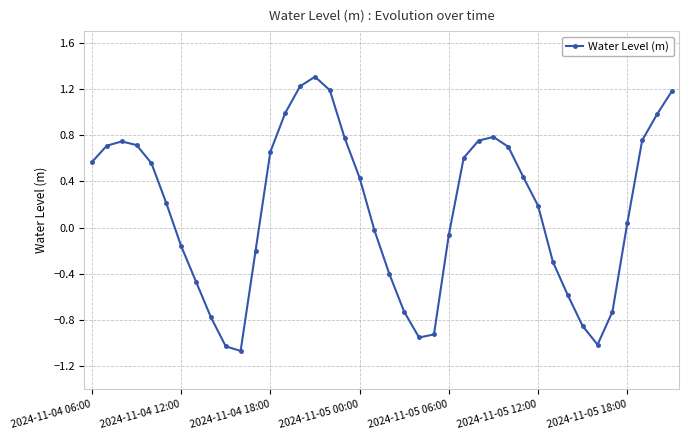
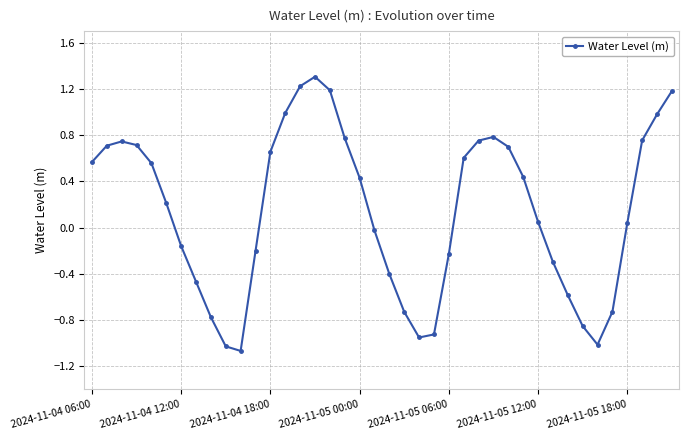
  {
    "2024-11-04 06:00": 0.57,
    "2024-11-04 12:00": -0.16,
    "2024-11-04 18:00": 0.66,
    "2024-11-05 00:00": 0.43,
-   "2024-11-05 06:00": -0.06,
-   "2024-11-05 12:00": 0.19,
+   "2024-11-05 06:00": -0.23,
+   "2024-11-05 12:00": 0.05,
    "2024-11-05 18:00": 0.04
  }
